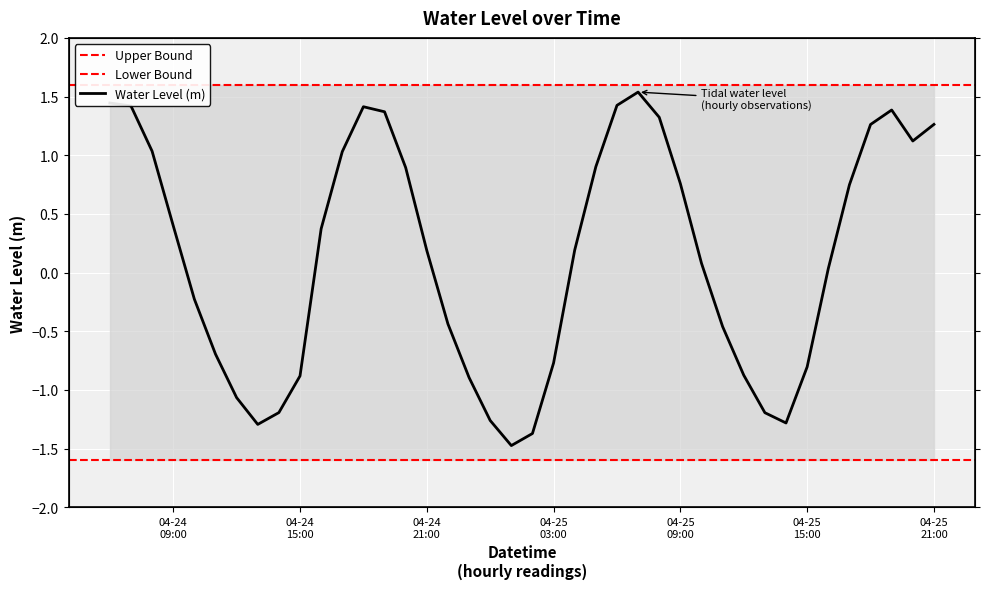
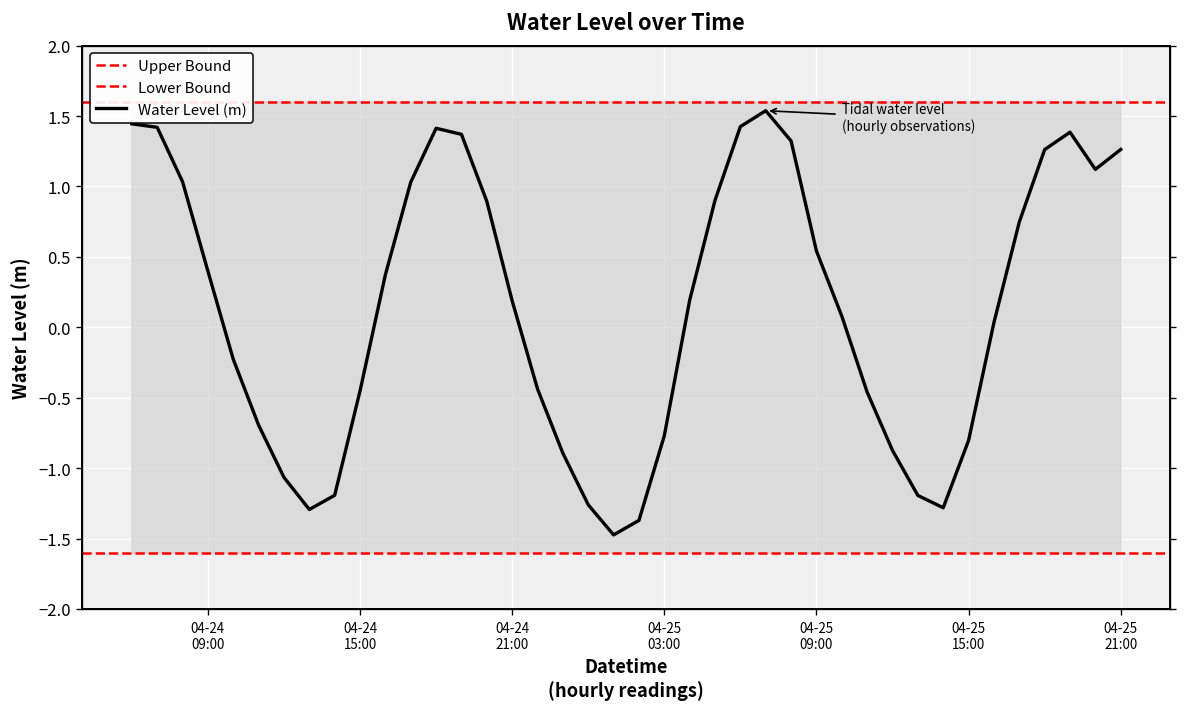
  {
    "Water Level (m)": {
      "04-24 09:00": 0.40,
-     "04-24 15:00": -0.88,
+     "04-24 15:00": -0.45,
      "04-24 21:00": 0.19,
      "04-25 03:00": -0.77,
-     "04-25 09:00": 0.76,
+     "04-25 09:00": 0.54,
      "04-25 15:00": -0.80,
      "04-25 21:00": 1.26
    }
  }
